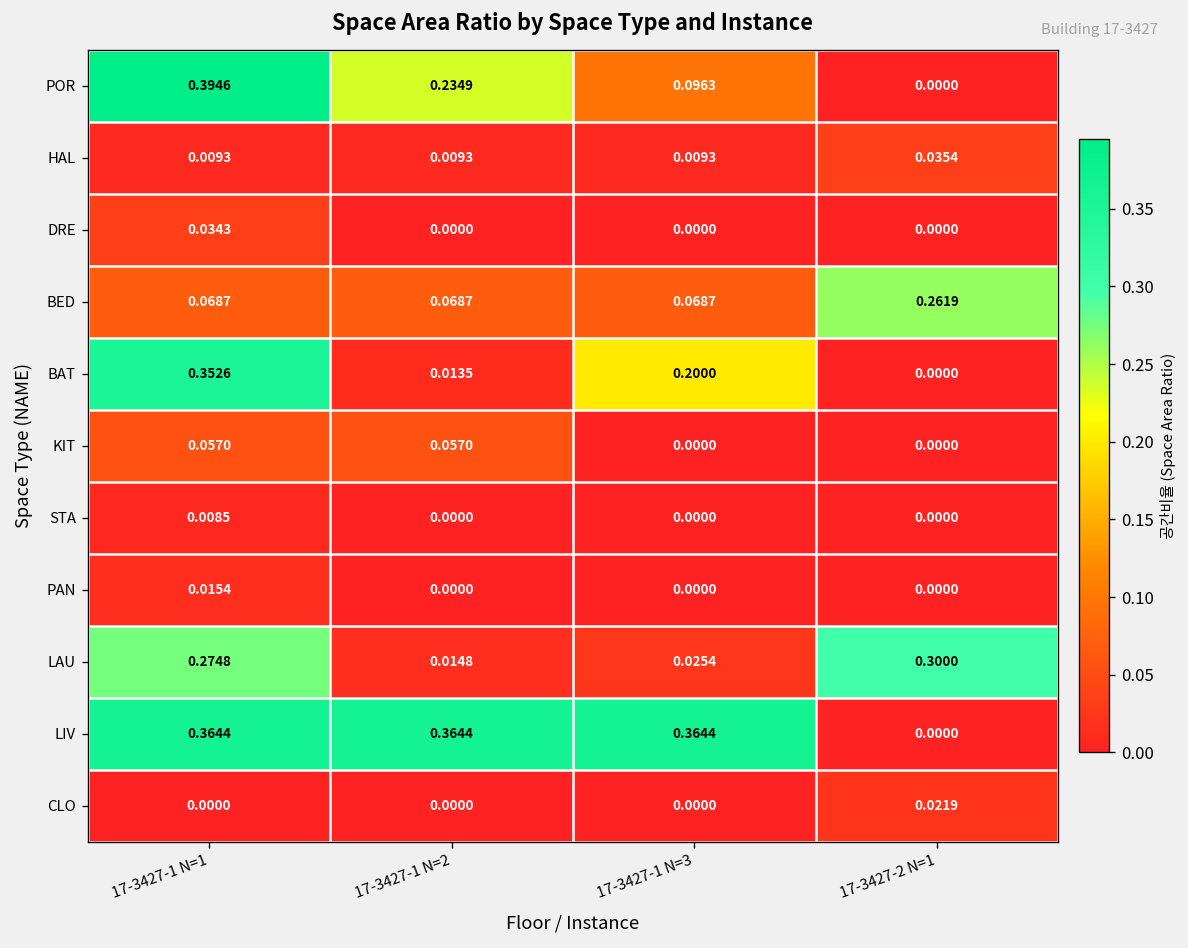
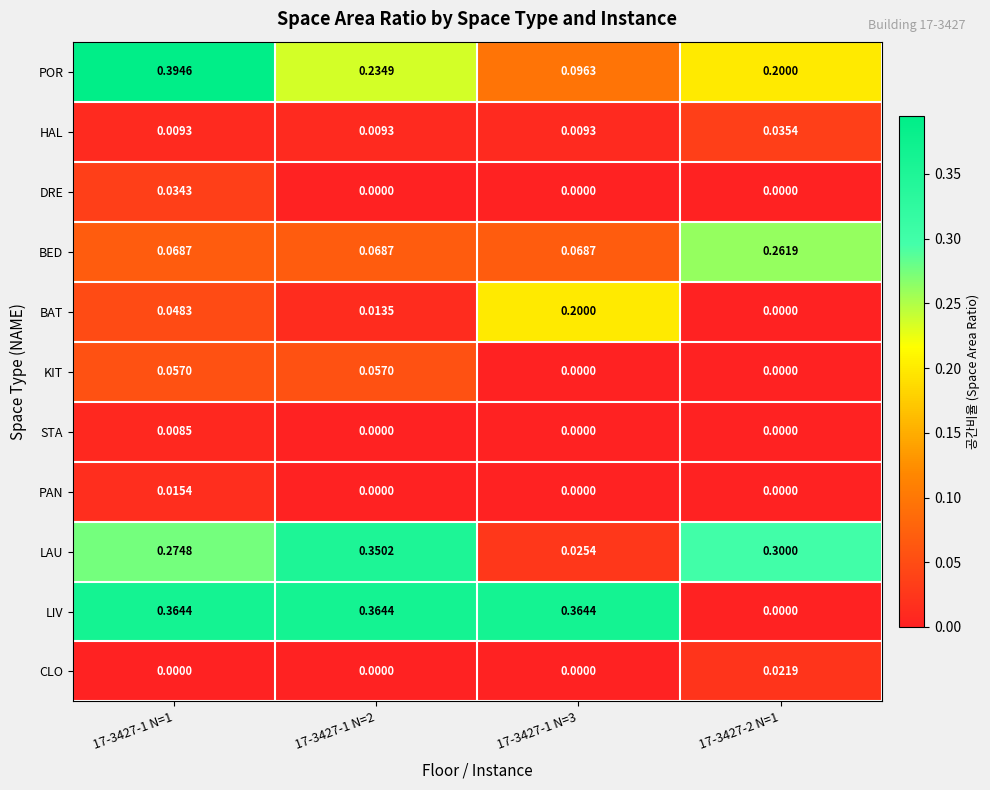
  {
    "POR": {
      "17-3427-1 N=1": 0.3946,
      "17-3427-1 N=2": 0.2349,
      "17-3427-1 N=3": 0.0963,
-     "17-3427-2 N=1": 0.0000
+     "17-3427-2 N=1": 0.2000
    },
    "HAL": {
      "17-3427-1 N=1": 0.0093,
      "17-3427-1 N=2": 0.0093,
      "17-3427-1 N=3": 0.0093,
      "17-3427-2 N=1": 0.0354
    },
    "DRE": {
      "17-3427-1 N=1": 0.0343,
      "17-3427-1 N=2": 0.0000,
      "17-3427-1 N=3": 0.0000,
      "17-3427-2 N=1": 0.0000
    },
    "BED": {
      "17-3427-1 N=1": 0.0687,
      "17-3427-1 N=2": 0.0687,
      "17-3427-1 N=3": 0.0687,
      "17-3427-2 N=1": 0.2619
    },
    "BAT": {
-     "17-3427-1 N=1": 0.3526,
+     "17-3427-1 N=1": 0.0483,
      "17-3427-1 N=2": 0.0135,
      "17-3427-1 N=3": 0.2000,
      "17-3427-2 N=1": 0.0000
    },
    "KIT": {
      "17-3427-1 N=1": 0.0570,
      "17-3427-1 N=2": 0.0570,
      "17-3427-1 N=3": 0.0000,
      "17-3427-2 N=1": 0.0000
    },
    "STA": {
      "17-3427-1 N=1": 0.0085,
      "17-3427-1 N=2": 0.0000,
      "17-3427-1 N=3": 0.0000,
      "17-3427-2 N=1": 0.0000
    },
    "PAN": {
      "17-3427-1 N=1": 0.0154,
      "17-3427-1 N=2": 0.0000,
      "17-3427-1 N=3": 0.0000,
      "17-3427-2 N=1": 0.0000
    },
    "LAU": {
      "17-3427-1 N=1": 0.2748,
-     "17-3427-1 N=2": 0.0148,
+     "17-3427-1 N=2": 0.3502,
      "17-3427-1 N=3": 0.0254,
      "17-3427-2 N=1": 0.3000
    },
    "LIV": {
      "17-3427-1 N=1": 0.3644,
      "17-3427-1 N=2": 0.3644,
      "17-3427-1 N=3": 0.3644,
      "17-3427-2 N=1": 0.0000
    },
    "CLO": {
      "17-3427-1 N=1": 0.0000,
      "17-3427-1 N=2": 0.0000,
      "17-3427-1 N=3": 0.0000,
      "17-3427-2 N=1": 0.0219
    }
  }
